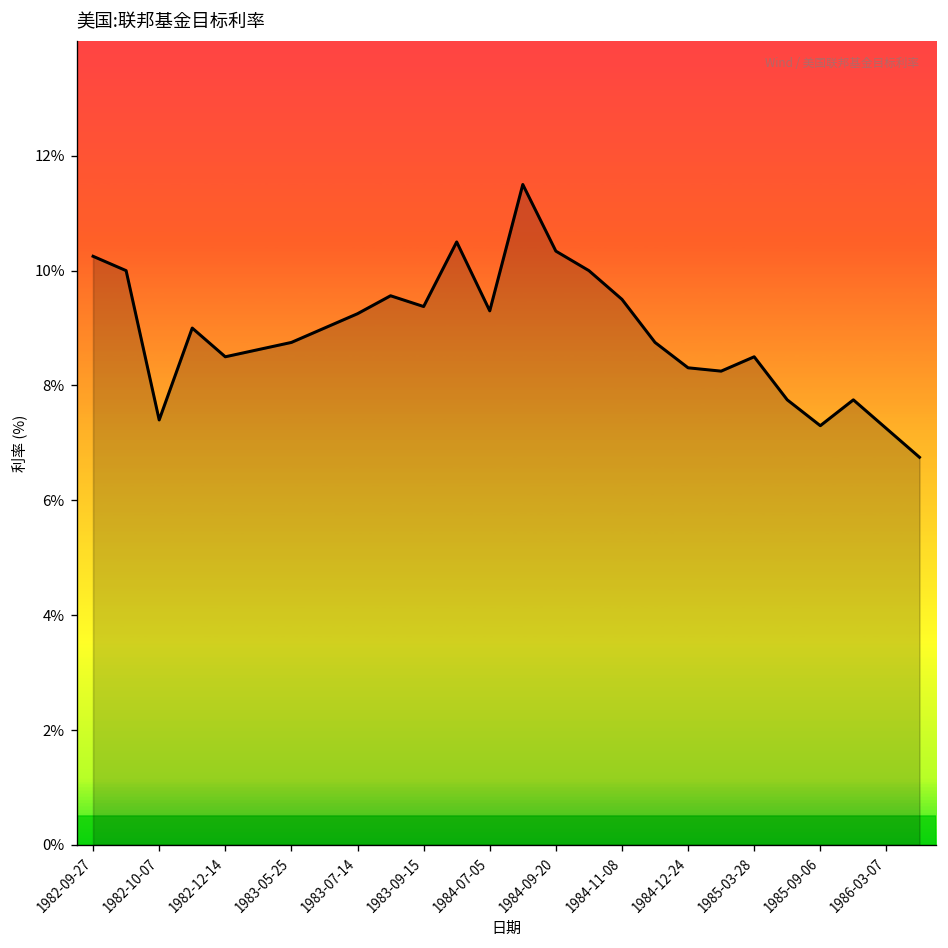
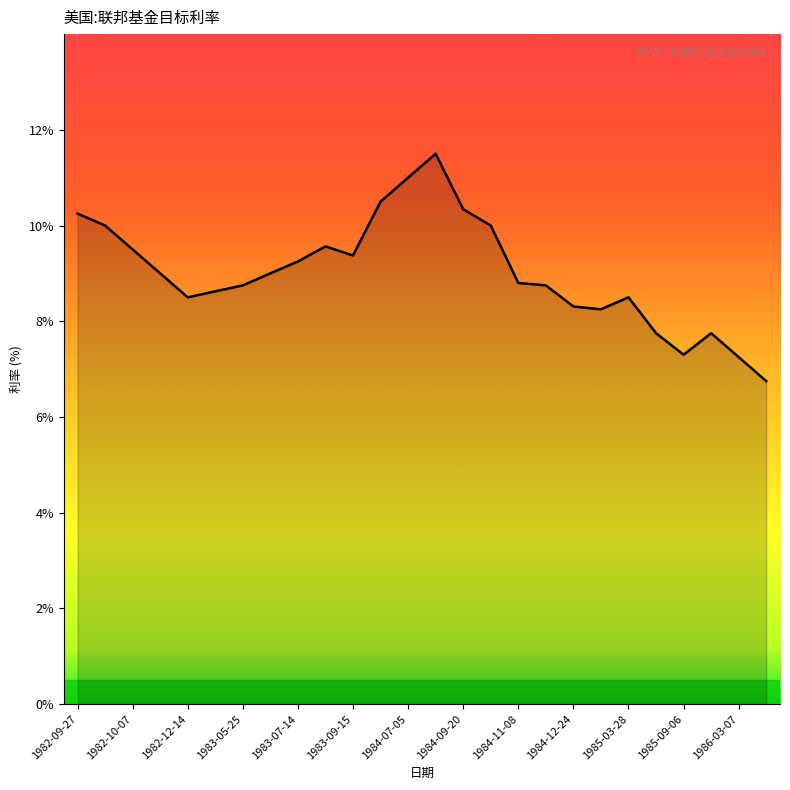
  {
    "1982-09-27": "10.3%",
-   "1982-10-07": "7.4%",
+   "1982-10-07": "9.5%",
    "1982-12-14": "8.5%",
    "1983-05-25": "8.8%",
    "1983-07-14": "9.3%",
    "1983-09-15": "9.4%",
-   "1984-07-05": "9.3%",
+   "1984-07-05": "11.0%",
    "1984-09-20": "10.3%",
-   "1984-11-08": "9.5%",
+   "1984-11-08": "8.8%",
    "1984-12-24": "8.3%",
    "1985-03-28": "8.5%",
    "1985-09-06": "7.3%",
    "1986-03-07": "7.3%"
  }
